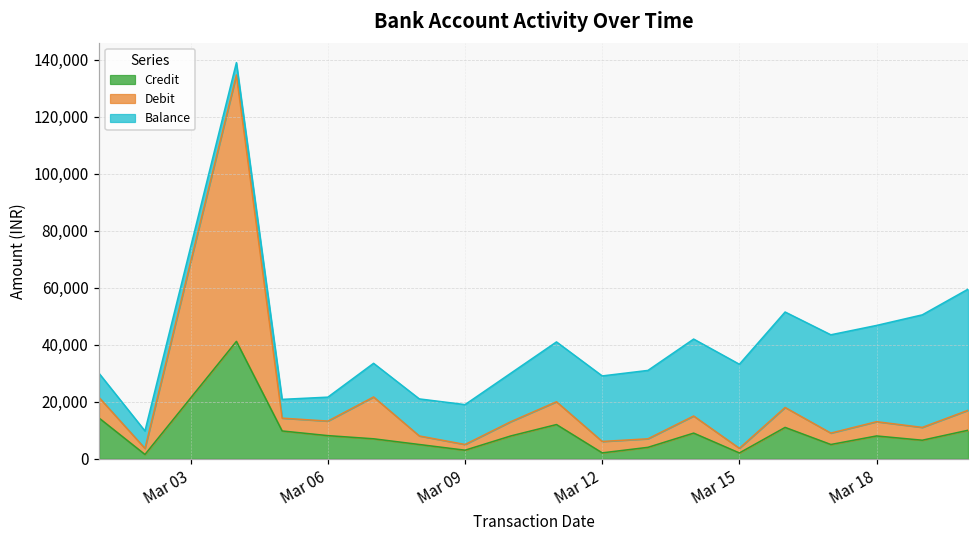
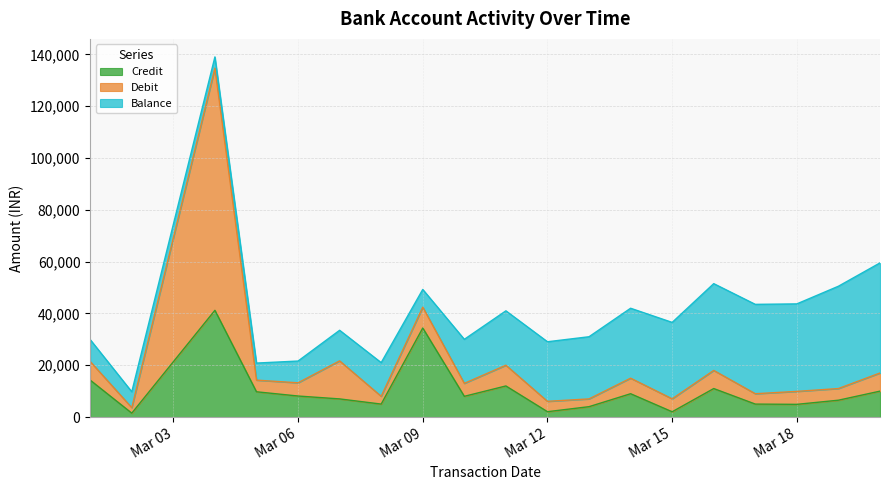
  {
    "Credit": {
      "Mar 06": "8,000",
-     "Mar 09": "3,000",
+     "Mar 09": "34,000",
      "Mar 12": "2,000",
      "Mar 15": "2,000",
-     "Mar 18": "8,000"
+     "Mar 18": "5,000"
    },
    "Debit": {
      "Mar 06": "5,000",
-     "Mar 09": "2,000",
+     "Mar 09": "8,000",
      "Mar 12": "4,000",
-     "Mar 15": "2,000",
+     "Mar 15": "5,000",
      "Mar 18": "5,000"
    },
    "Balance": {
      "Mar 06": "8,000",
-     "Mar 09": "14,000",
+     "Mar 09": "7,000",
      "Mar 12": "23,000",
      "Mar 15": "29,000",
      "Mar 18": "34,000"
    }
  }
